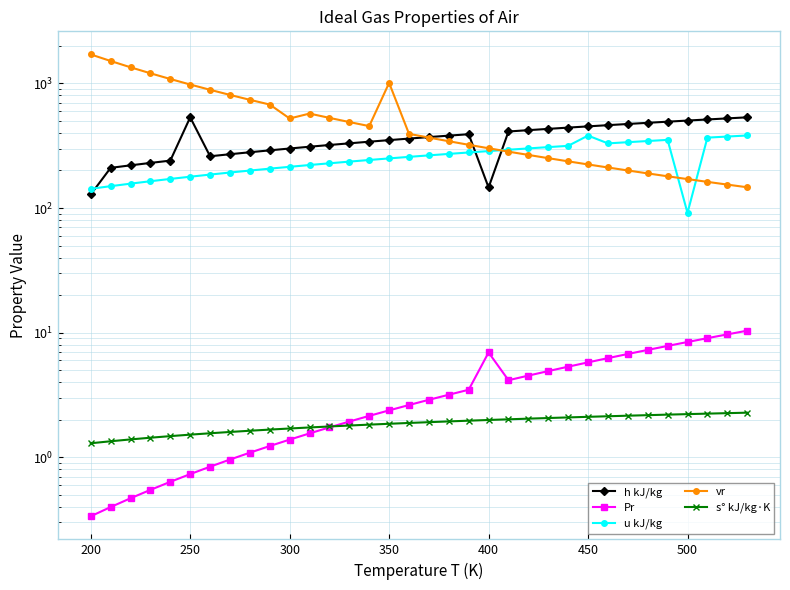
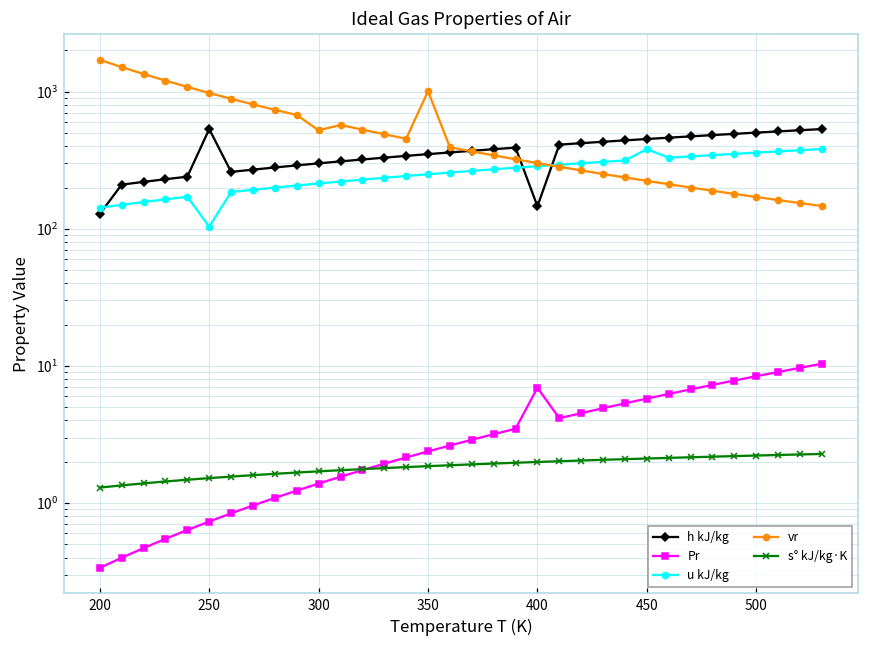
  {
    "h kJ/kg": {
      "200": 130,
      "250": 530,
      "300": 300,
      "350": 350,
      "400": 150,
      "450": 450,
      "500": 500
    },
    "Pr": {
      "200": 0.34,
      "250": 0.7,
      "300": 1.4,
      "350": 2.4,
      "400": 7,
      "450": 6,
      "500": 8
    },
    "u kJ/kg": {
      "200": 140,
-     "250": 180,
+     "250": 100,
      "300": 210,
      "350": 250,
      "400": 290,
      "450": 380,
-     "500": 90
+     "500": 360
    },
    "vr": {
      "200": 1700,
      "250": 1000,
      "300": 520,
      "350": 1000,
      "400": 300,
      "450": 220,
      "500": 170
    },
    "s° kJ/kg·K": {
      "200": 1.3,
      "250": 1.5,
      "300": 1.7,
      "350": 1.9,
      "400": 2,
      "450": 2.1,
      "500": 2.2
    }
  }
